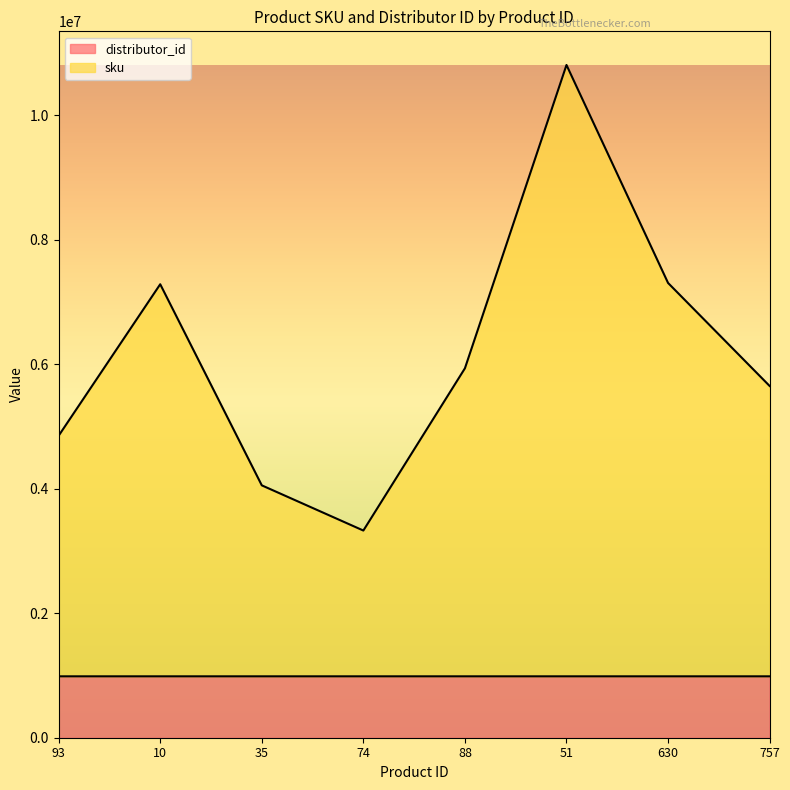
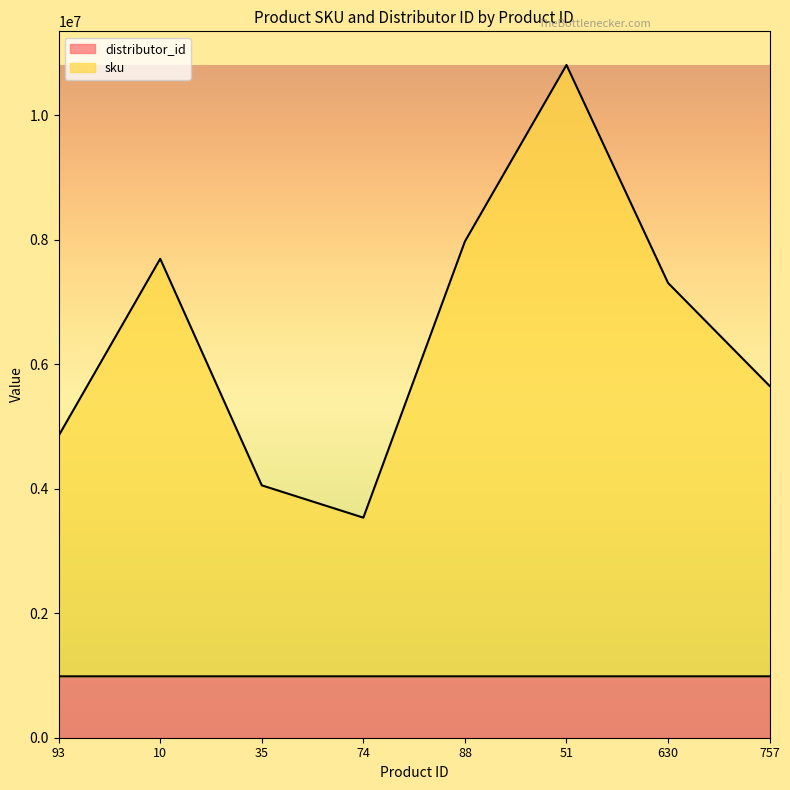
  {
    "distributor_id": {
      "93": 1000000,
      "10": 1000000,
      "35": 1000000,
      "74": 1000000,
      "88": 1000000,
      "51": 1000000,
      "630": 1000000,
      "757": 1000000
    },
    "sku": {
      "93": 3900000,
-     "10": 6300000,
+     "10": 6700000,
      "35": 3100000,
-     "74": 2300000,
-     "88": 4900000,
+     "74": 2500000,
+     "88": 7000000,
      "51": 9800000,
      "630": 6300000,
      "757": 4700000
    }
  }
